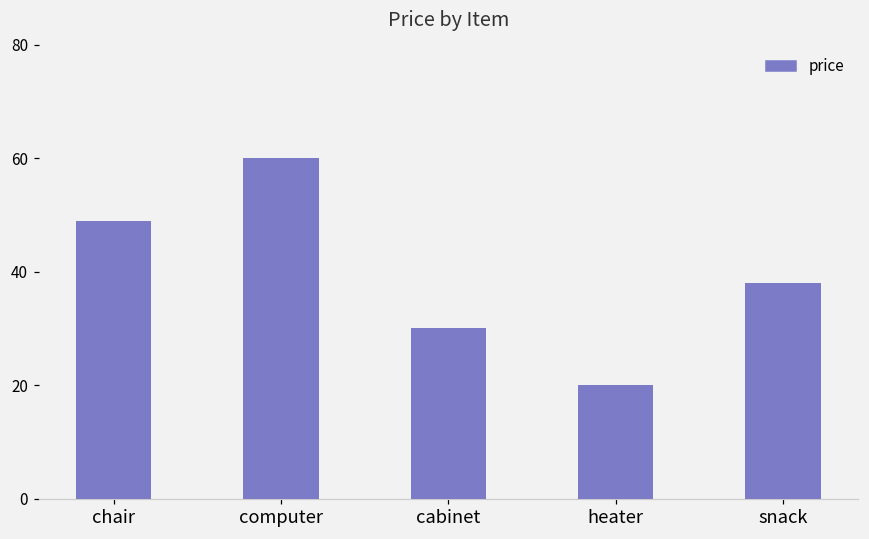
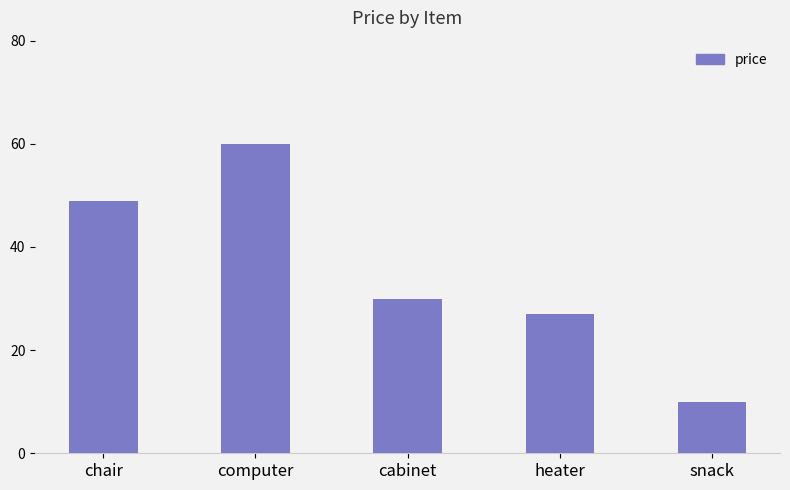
  {
    "chair": 49,
    "computer": 60,
    "cabinet": 30,
-   "heater": 20,
-   "snack": 38
+   "heater": 27,
+   "snack": 10
  }
